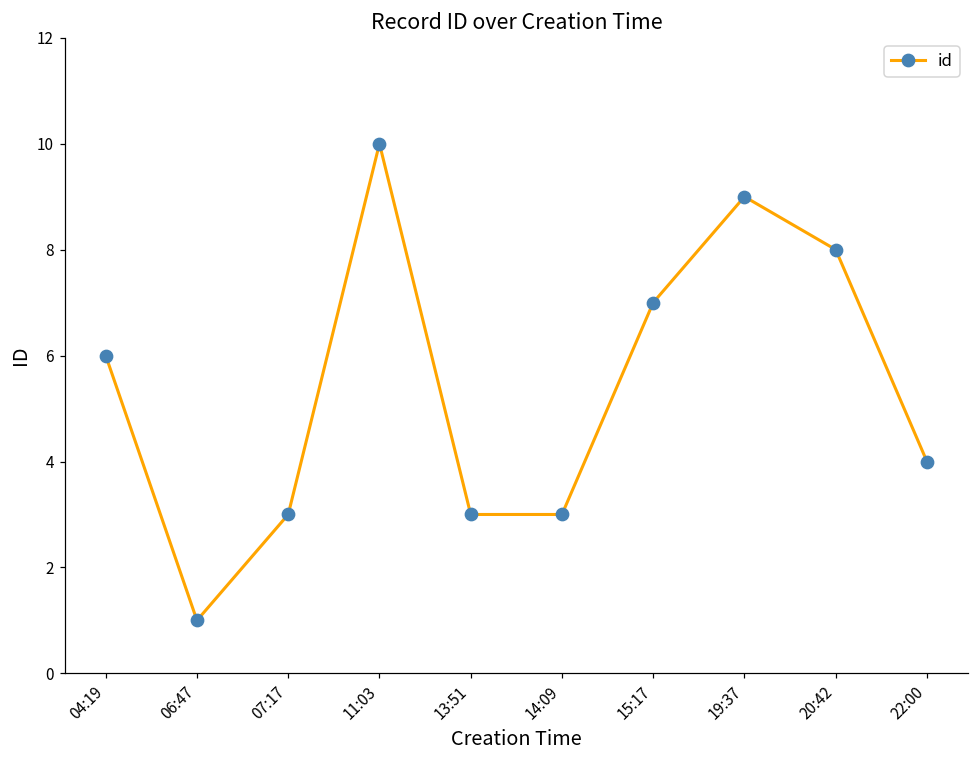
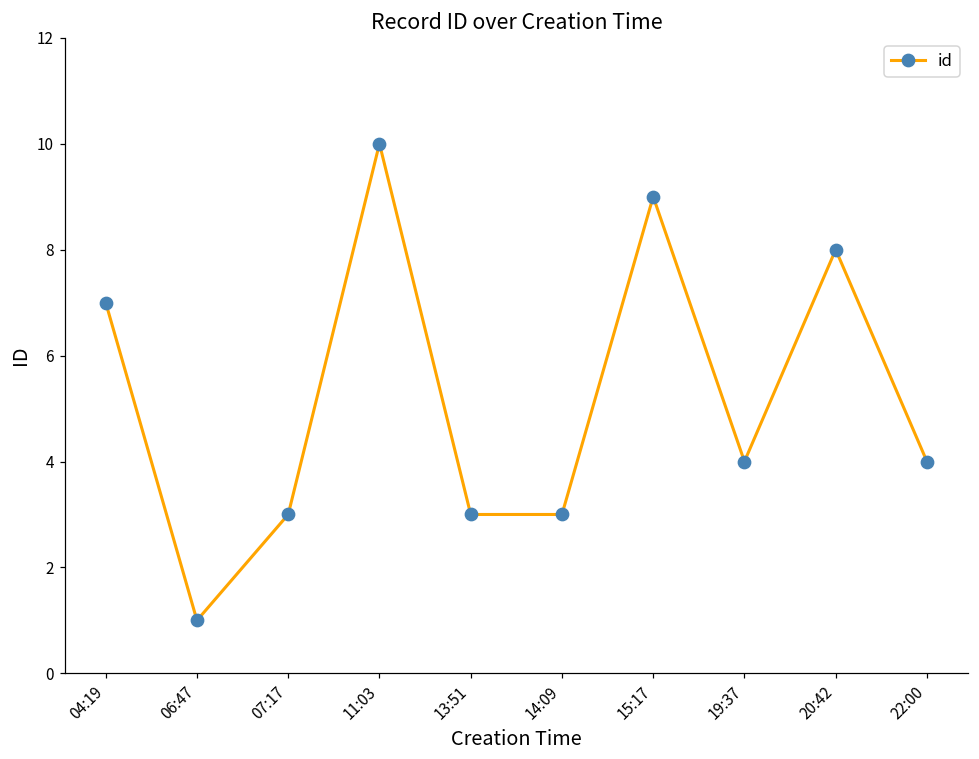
  {
-   "04:19": 6,
+   "04:19": 7,
    "06:47": 1,
    "07:17": 3,
    "11:03": 10,
    "13:51": 3,
    "14:09": 3,
-   "15:17": 7,
-   "19:37": 9,
+   "15:17": 9,
+   "19:37": 4,
    "20:42": 8,
    "22:00": 4
  }
